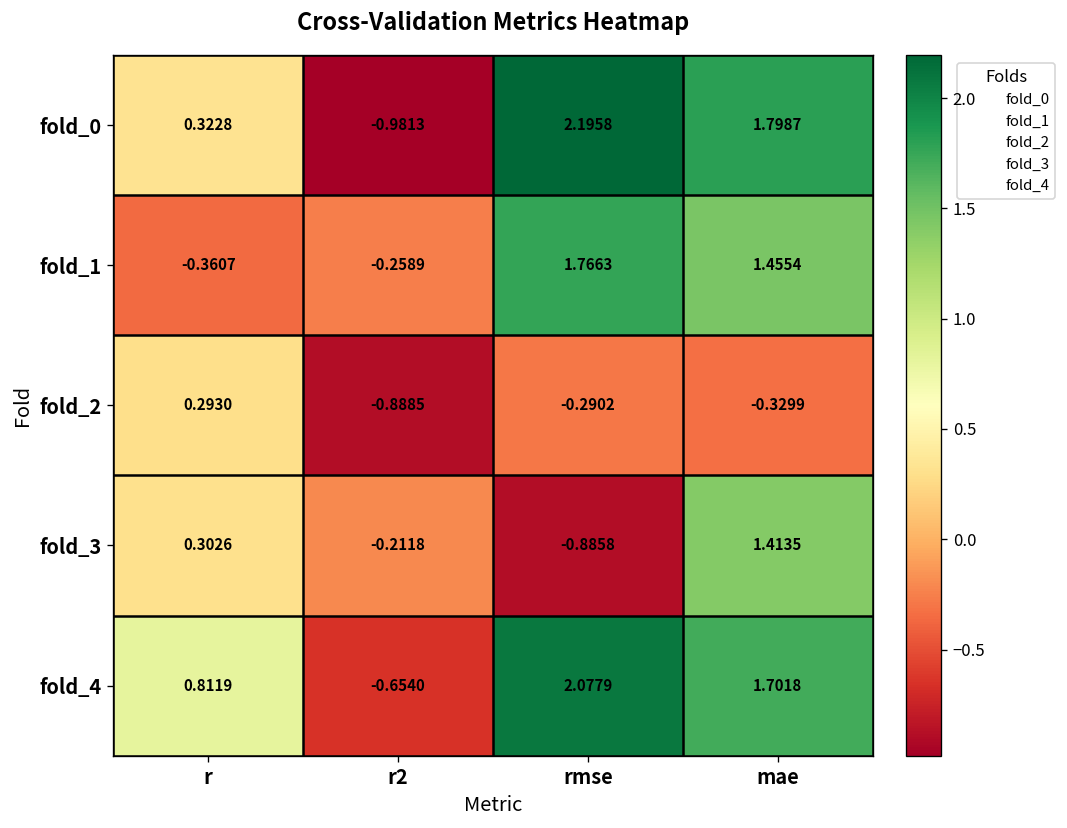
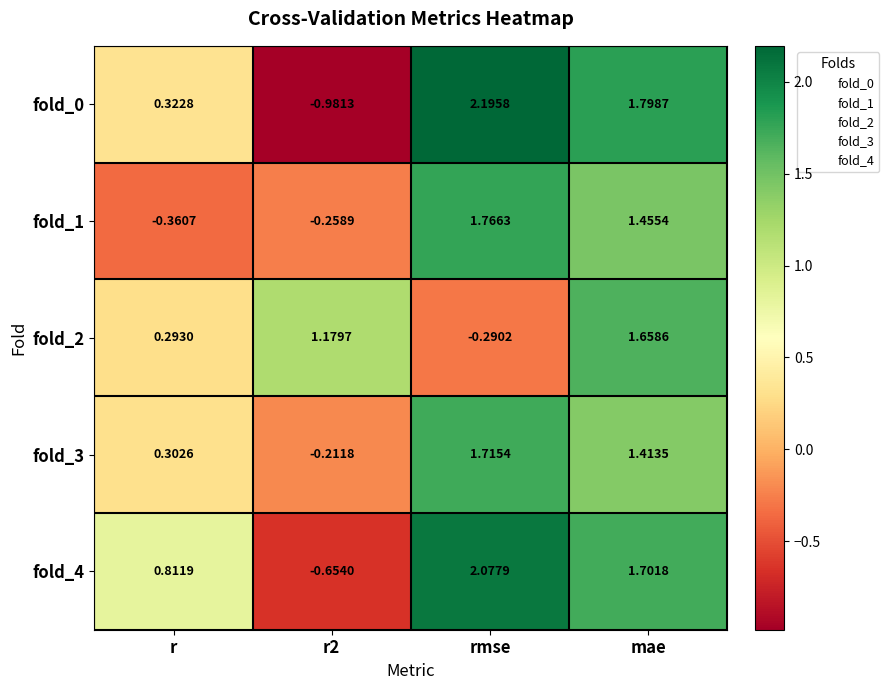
  {
    "fold_0": {
      "r": 0.3228,
      "r2": -0.9813,
      "rmse": 2.1958,
      "mae": 1.7987
    },
    "fold_1": {
      "r": -0.3607,
      "r2": -0.2589,
      "rmse": 1.7663,
      "mae": 1.4554
    },
    "fold_2": {
      "r": 0.2930,
-     "r2": -0.8885,
+     "r2": 1.1797,
      "rmse": -0.2902,
-     "mae": -0.3299
+     "mae": 1.6586
    },
    "fold_3": {
      "r": 0.3026,
      "r2": -0.2118,
-     "rmse": -0.8858,
+     "rmse": 1.7154,
      "mae": 1.4135
    },
    "fold_4": {
      "r": 0.8119,
      "r2": -0.6540,
      "rmse": 2.0779,
      "mae": 1.7018
    }
  }
